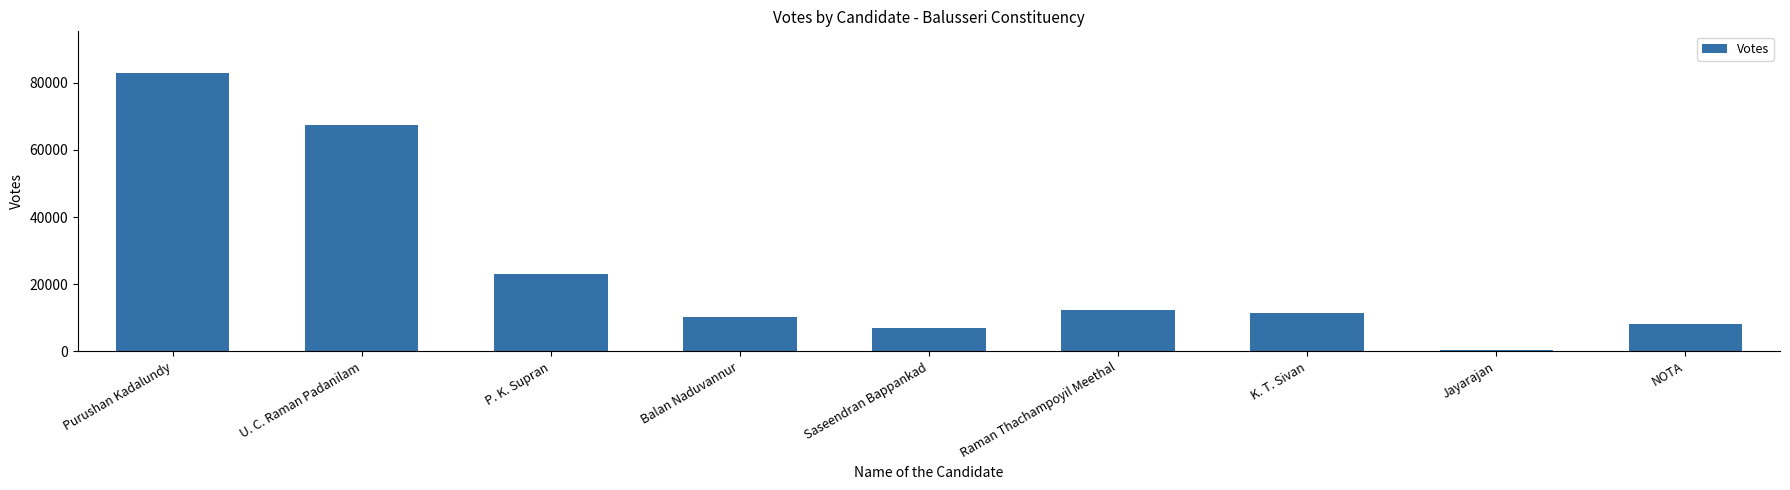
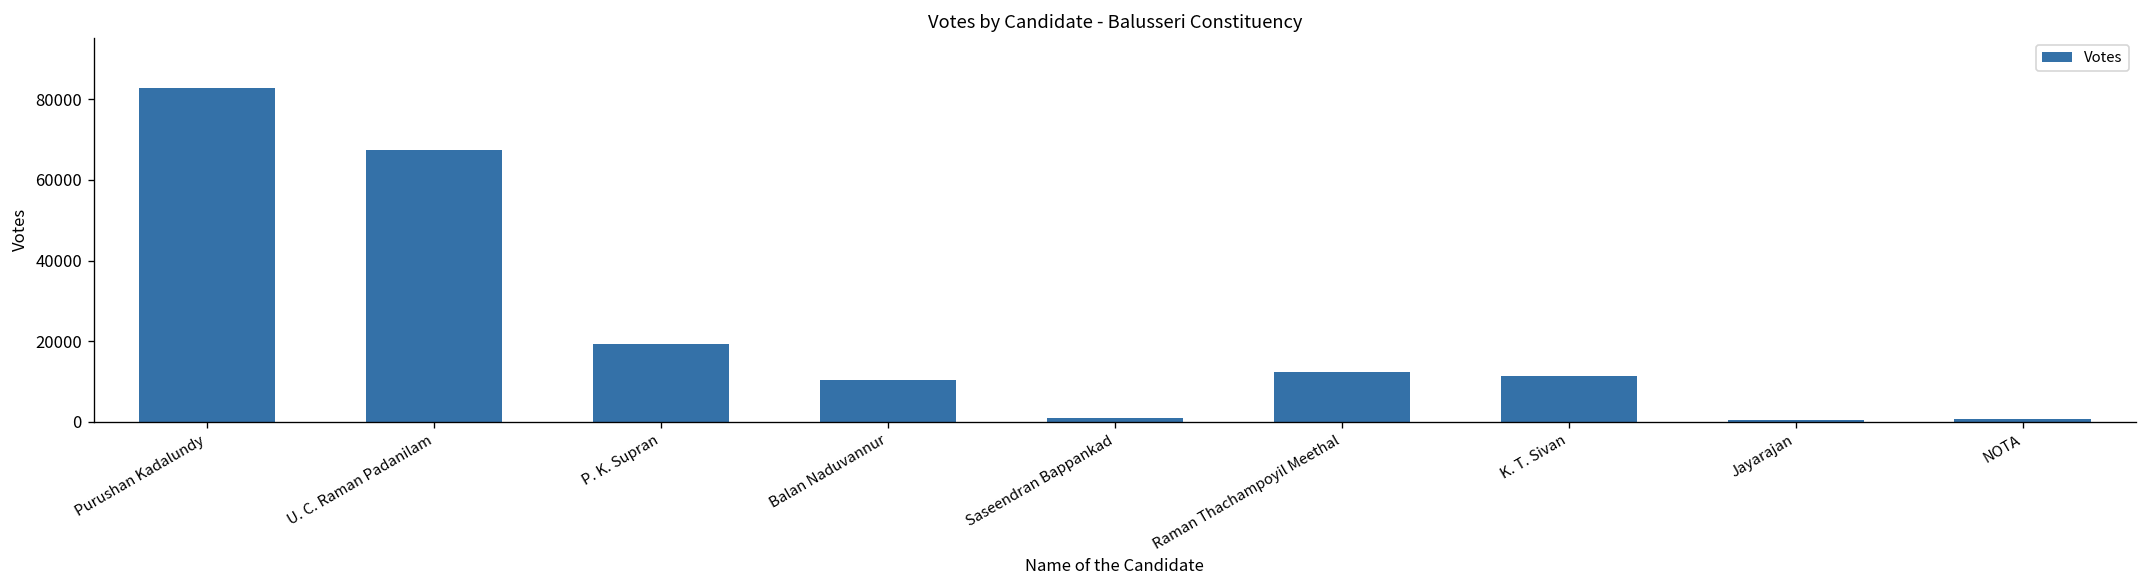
  {
    "Purushan Kadalundy": 83000,
    "U. C. Raman Padanilam": 67000,
-   "P. K. Supran": 23000,
+   "P. K. Supran": 19000,
    "Balan Naduvannur": 10000,
-   "Saseendran Bappankad": 7000,
+   "Saseendran Bappankad": 1000,
    "Raman Thachampoyil Meethal": 12000,
    "K. T. Sivan": 11000,
-   "NOTA": 8000
+   "NOTA": 1000
  }
